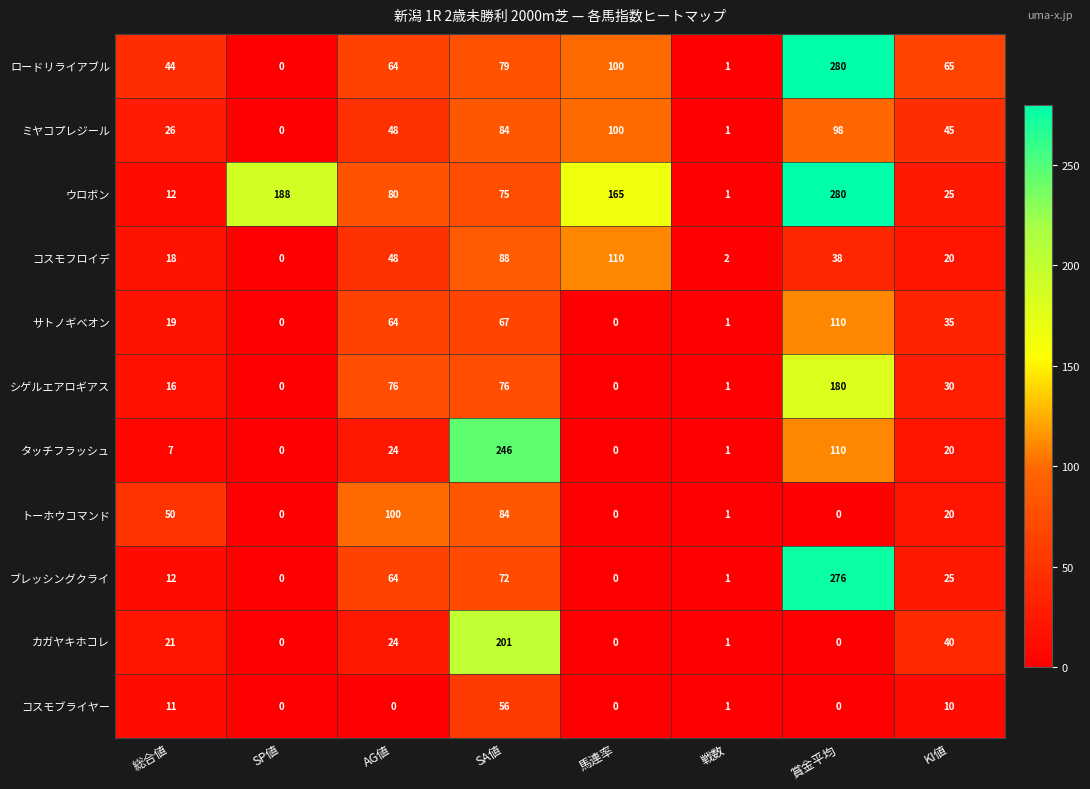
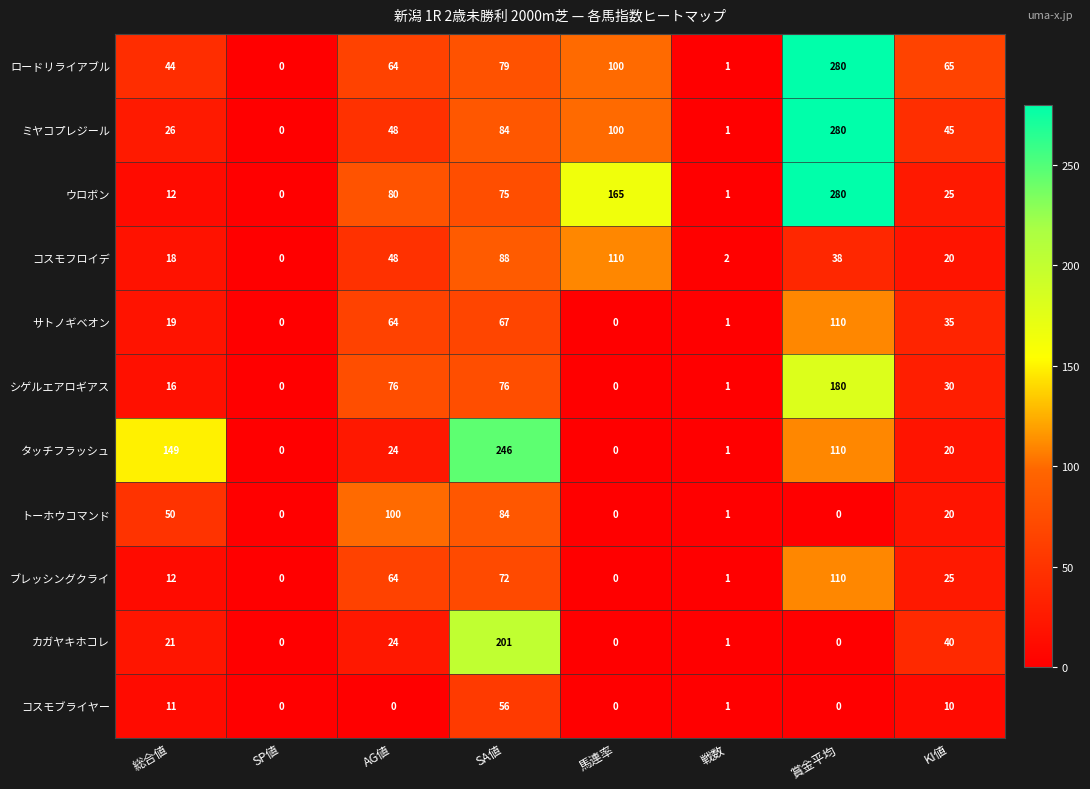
  {
    "ロードリライアブル": {
      "総合値": 44,
      "SP値": 0,
      "AG値": 64,
      "SA値": 79,
      "馬連率": 100,
      "戦数": 1,
      "賞金平均": 280,
      "KI値": 65
    },
    "ミヤコプレジール": {
      "総合値": 26,
      "SP値": 0,
      "AG値": 48,
      "SA値": 84,
      "馬連率": 100,
      "戦数": 1,
-     "賞金平均": 98,
+     "賞金平均": 280,
      "KI値": 45
    },
    "ウロボン": {
      "総合値": 12,
-     "SP値": 188,
+     "SP値": 0,
      "AG値": 80,
      "SA値": 75,
      "馬連率": 165,
      "戦数": 1,
      "賞金平均": 280,
      "KI値": 25
    },
    "コスモフロイデ": {
      "総合値": 18,
      "SP値": 0,
      "AG値": 48,
      "SA値": 88,
      "馬連率": 110,
      "戦数": 2,
      "賞金平均": 38,
      "KI値": 20
    },
    "サトノギベオン": {
      "総合値": 19,
      "SP値": 0,
      "AG値": 64,
      "SA値": 67,
      "馬連率": 0,
      "戦数": 1,
      "賞金平均": 110,
      "KI値": 35
    },
    "シゲルエアロギアス": {
      "総合値": 16,
      "SP値": 0,
      "AG値": 76,
      "SA値": 76,
      "馬連率": 0,
      "戦数": 1,
      "賞金平均": 180,
      "KI値": 30
    },
    "タッチフラッシュ": {
-     "総合値": 7,
+     "総合値": 149,
      "SP値": 0,
      "AG値": 24,
      "SA値": 246,
      "馬連率": 0,
      "戦数": 1,
      "賞金平均": 110,
      "KI値": 20
    },
    "トーホウコマンド": {
      "総合値": 50,
      "SP値": 0,
      "AG値": 100,
      "SA値": 84,
      "馬連率": 0,
      "戦数": 1,
      "賞金平均": 0,
      "KI値": 20
    },
    "ブレッシングクライ": {
      "総合値": 12,
      "SP値": 0,
      "AG値": 64,
      "SA値": 72,
      "馬連率": 0,
      "戦数": 1,
-     "賞金平均": 276,
+     "賞金平均": 110,
      "KI値": 25
    },
    "カガヤキホコレ": {
      "総合値": 21,
      "SP値": 0,
      "AG値": 24,
      "SA値": 201,
      "馬連率": 0,
      "戦数": 1,
      "賞金平均": 0,
      "KI値": 40
    },
    "コスモブライヤー": {
      "総合値": 11,
      "SP値": 0,
      "AG値": 0,
      "SA値": 56,
      "馬連率": 0,
      "戦数": 1,
      "賞金平均": 0,
      "KI値": 10
    }
  }
